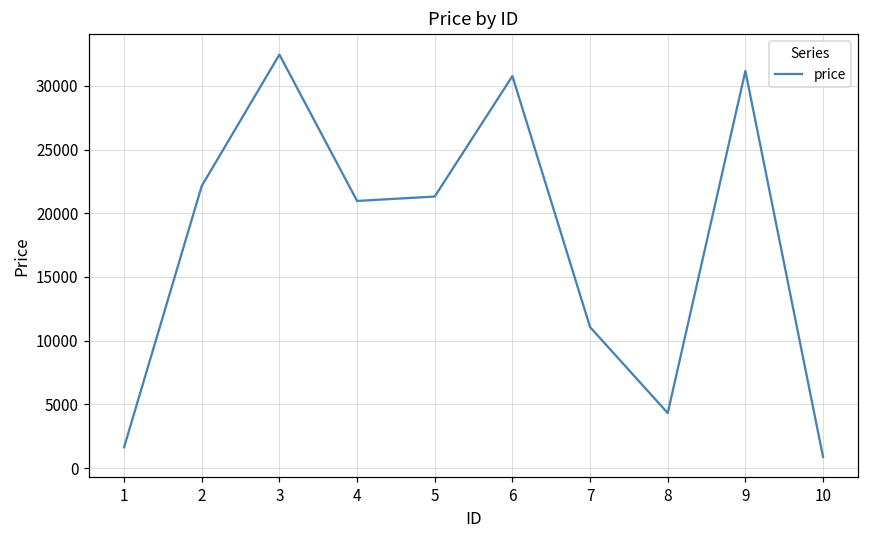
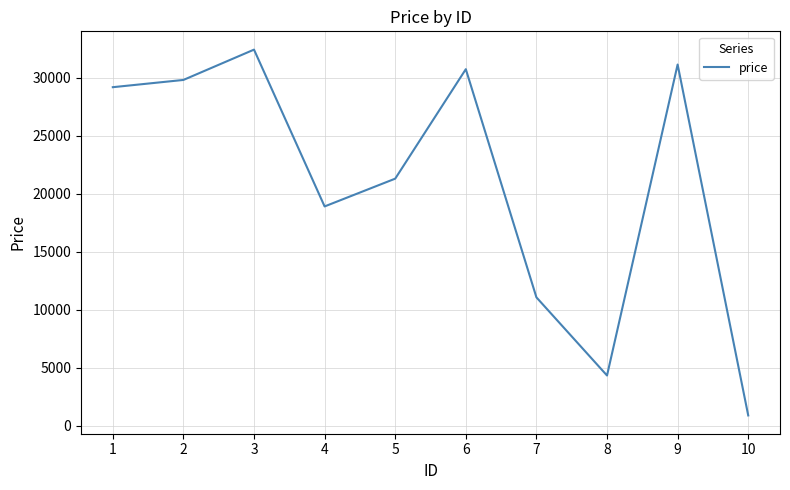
  {
-   "1": 1600,
-   "2": 22100,
+   "1": 29200,
+   "2": 29800,
    "3": 32400,
-   "4": 21000,
+   "4": 18900,
    "5": 21300,
    "6": 30800,
    "7": 11100,
    "8": 4300,
    "9": 31200,
    "10": 900
  }
